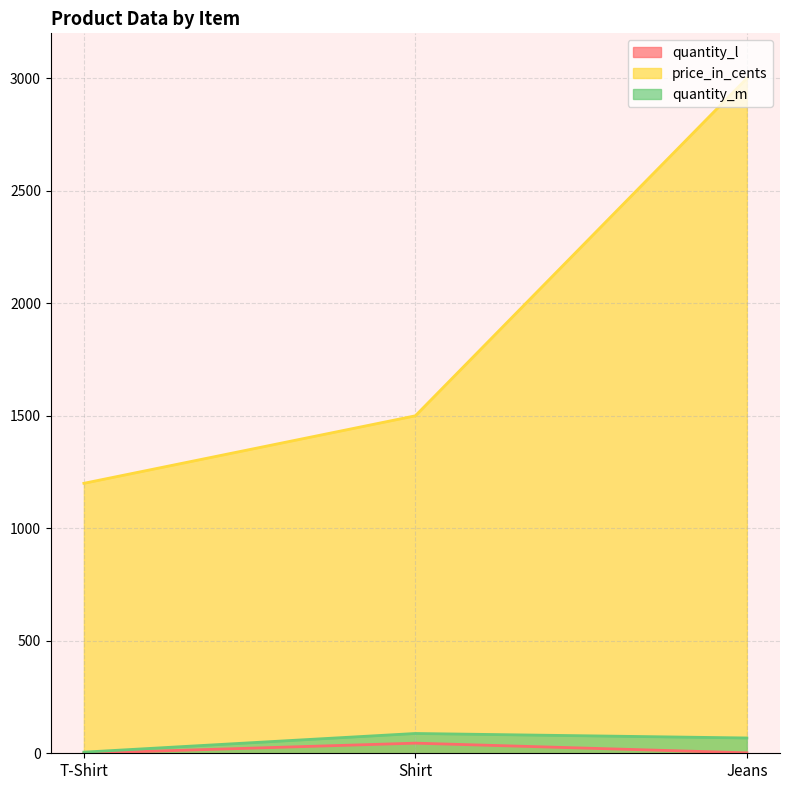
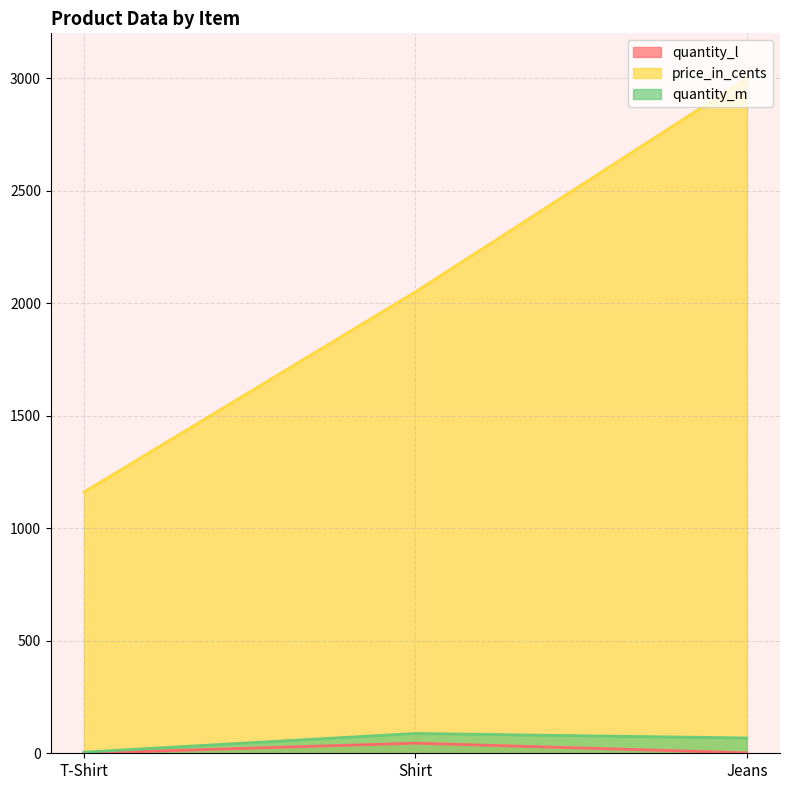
  {
    "quantity_l": {
      "Shirt": 50,
      "Jeans": 0
    },
    "price_in_cents": {
-     "T-Shirt": 1200,
-     "Shirt": 1500
+     "T-Shirt": 1160,
+     "Shirt": 2050
    },
    "quantity_m": {
      "Shirt": 90,
      "Jeans": 70
    }
  }
